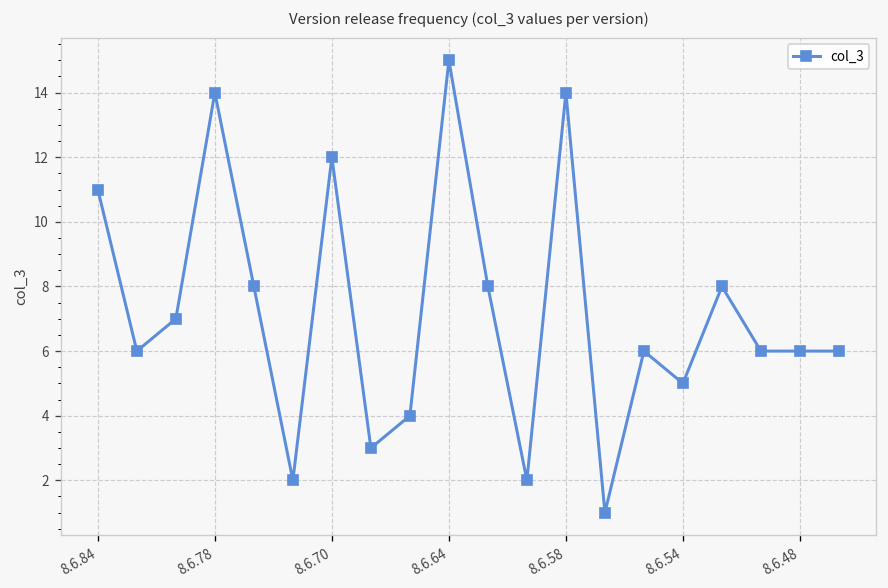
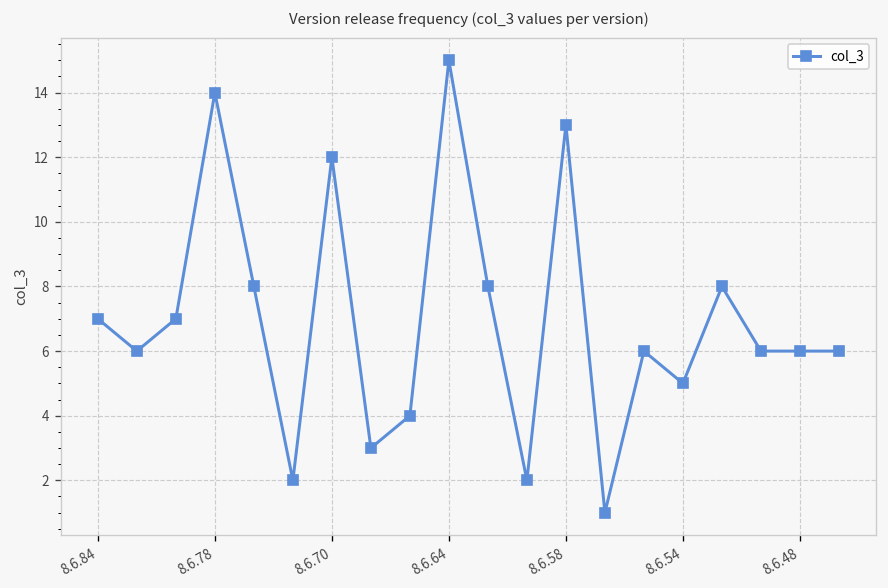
  {
-   "8.6.84": 11,
+   "8.6.84": 7,
    "8.6.78": 14,
    "8.6.70": 12,
    "8.6.64": 15,
-   "8.6.58": 14,
+   "8.6.58": 13,
    "8.6.54": 5,
    "8.6.48": 6
  }
